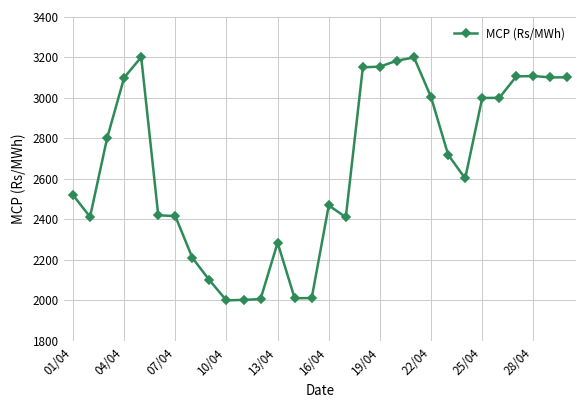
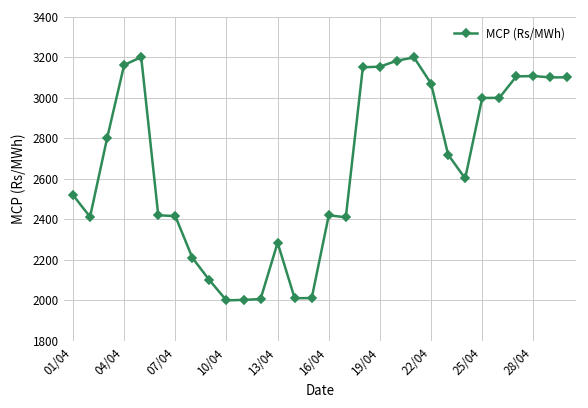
  {
    "01/04": 2520,
-   "04/04": 3100,
+   "04/04": 3160,
    "07/04": 2420,
    "10/04": 2000,
    "13/04": 2280,
-   "16/04": 2470,
+   "16/04": 2420,
    "19/04": 3150,
-   "22/04": 3000,
+   "22/04": 3070,
    "25/04": 3000,
    "28/04": 3110
  }
